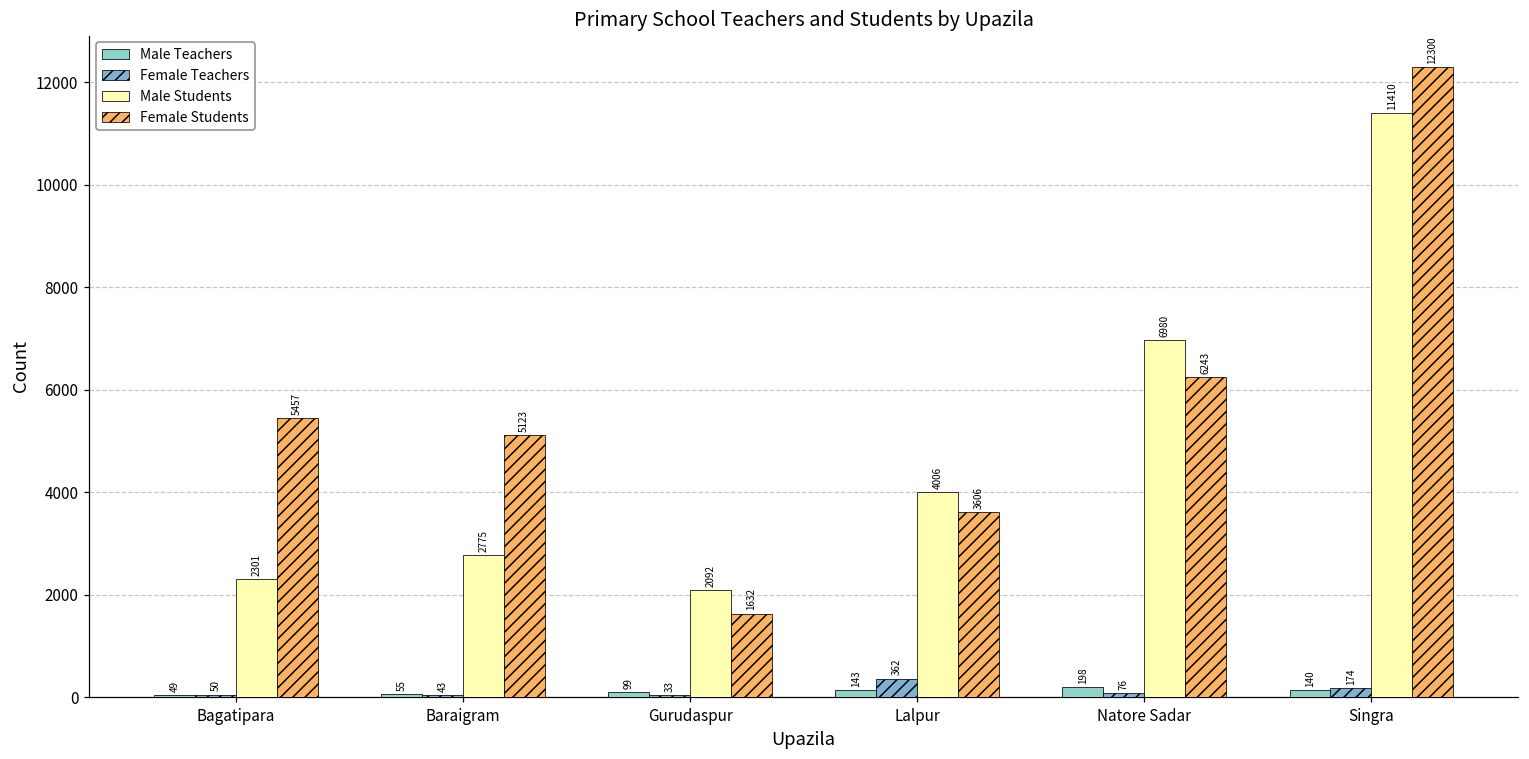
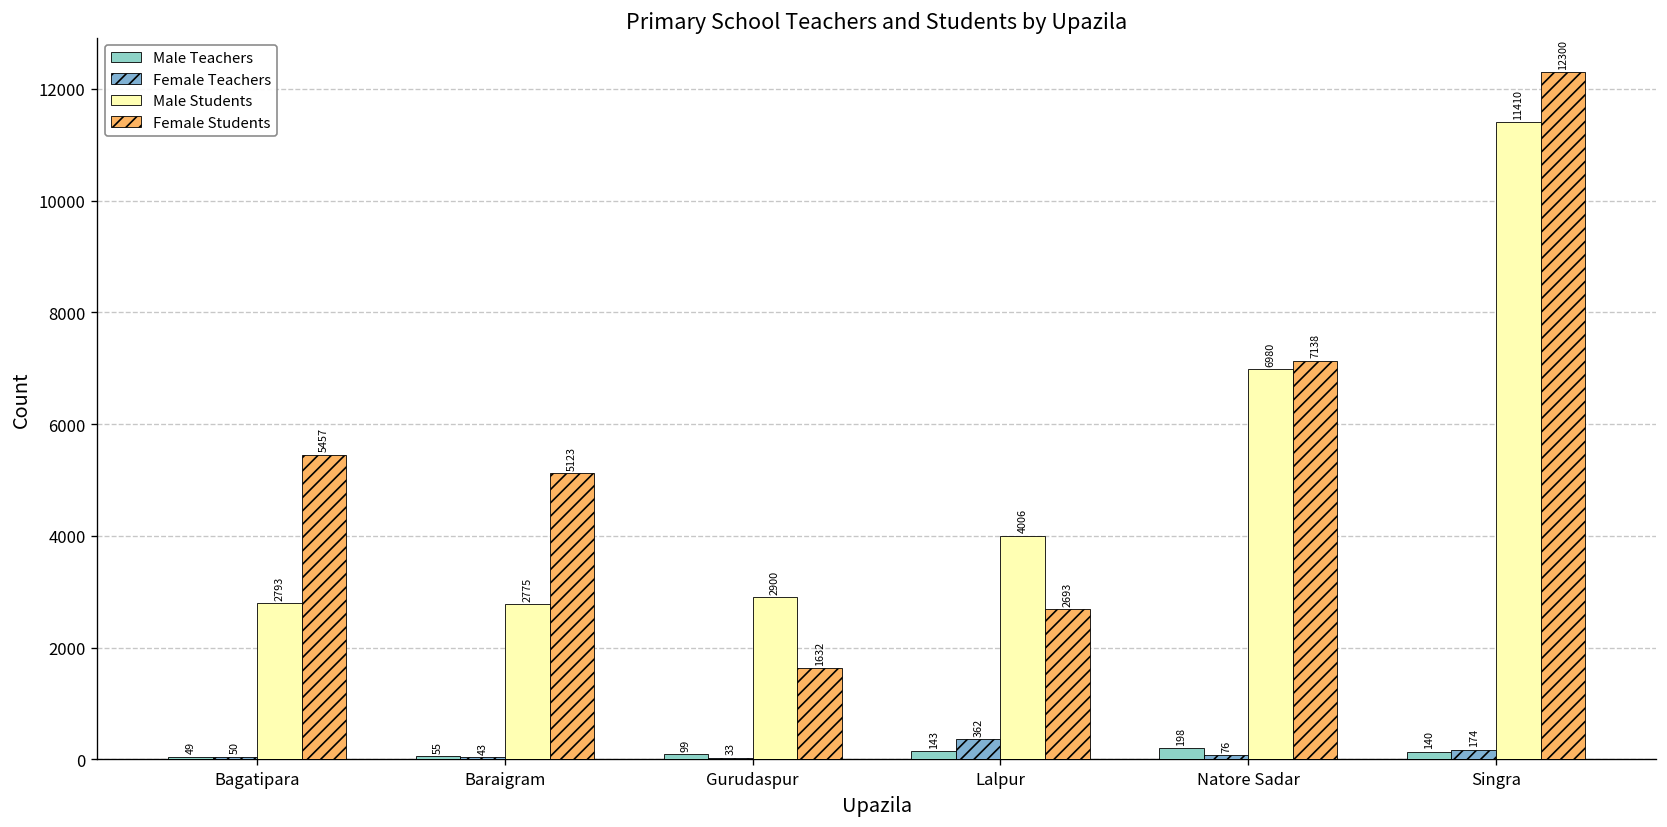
  {
    "Male Students": {
-     "Bagatipara": 2301,
+     "Bagatipara": 2793,
      "Baraigram": 2775,
-     "Gurudaspur": 2092,
+     "Gurudaspur": 2900,
      "Lalpur": 4006,
      "Natore Sadar": 6980,
      "Singra": 11410
    },
    "Female Students": {
      "Bagatipara": 5457,
      "Baraigram": 5123,
      "Gurudaspur": 1632,
-     "Lalpur": 3606,
-     "Natore Sadar": 6243,
+     "Lalpur": 2693,
+     "Natore Sadar": 7138,
      "Singra": 12300
    }
  }
